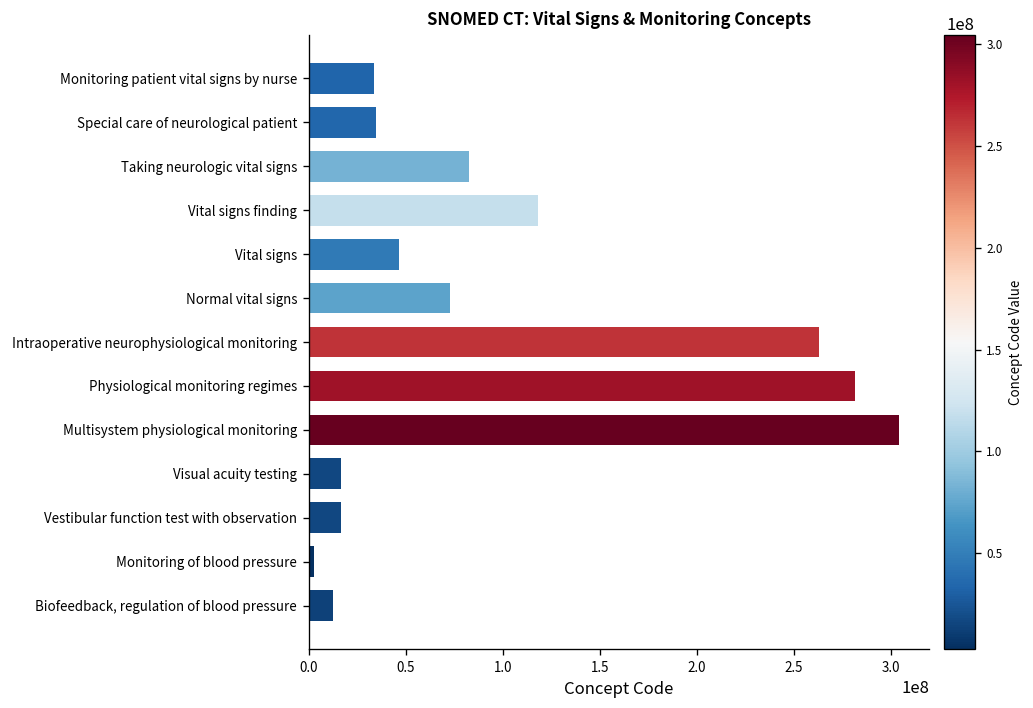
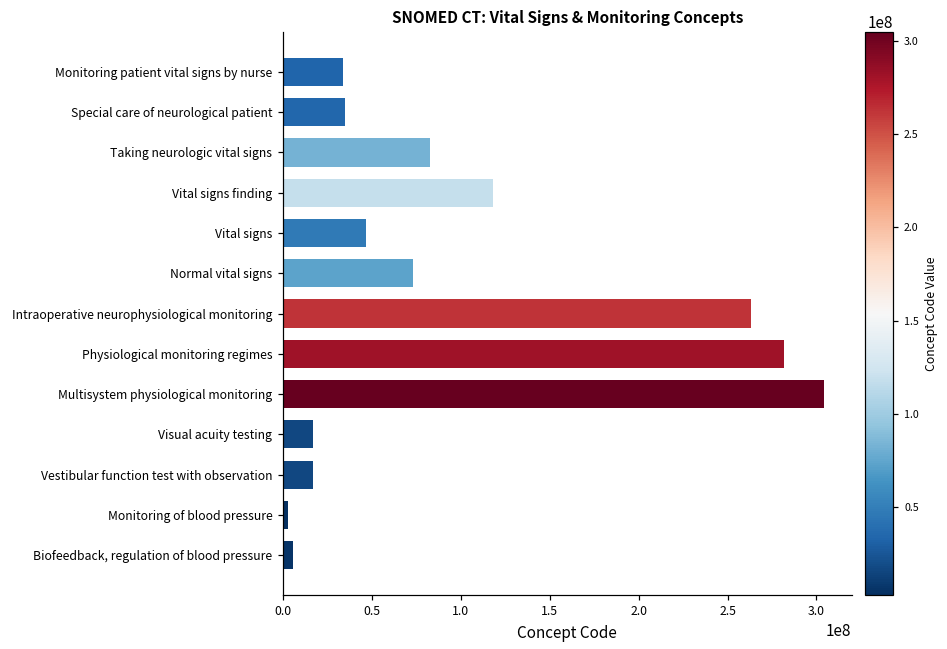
  {
    "Monitoring patient vital signs by nurse": 34000000,
    "Special care of neurological patient": 35000000,
    "Taking neurologic vital signs": 83000000,
    "Vital signs finding": 118000000,
    "Vital signs": 47000000,
    "Normal vital signs": 73000000,
    "Intraoperative neurophysiological monitoring": 263000000,
    "Physiological monitoring regimes": 282000000,
    "Multisystem physiological monitoring": 304000000,
    "Visual acuity testing": 17000000,
    "Vestibular function test with observation": 17000000,
    "Monitoring of blood pressure": 3000000,
-   "Biofeedback, regulation of blood pressure": 13000000
+   "Biofeedback, regulation of blood pressure": 6000000
  }
